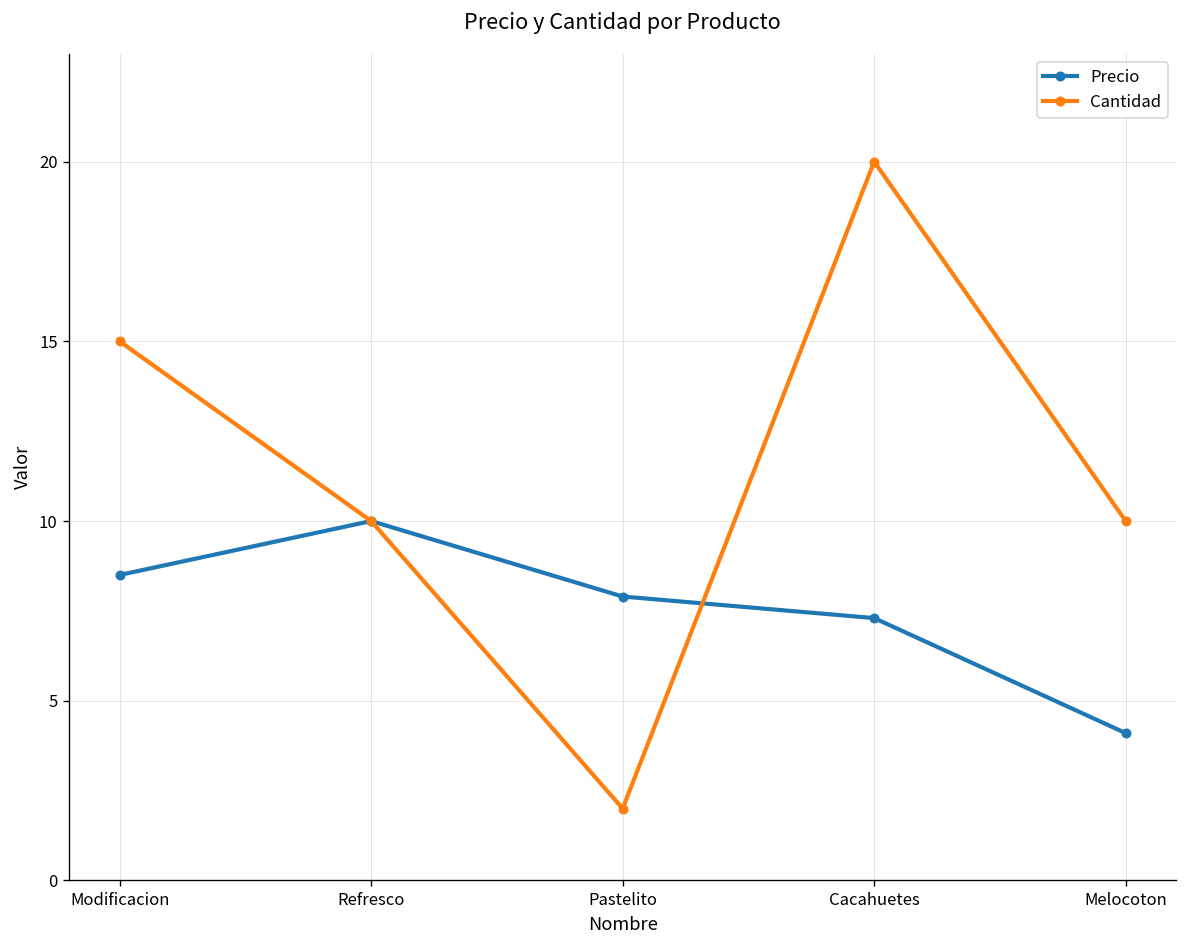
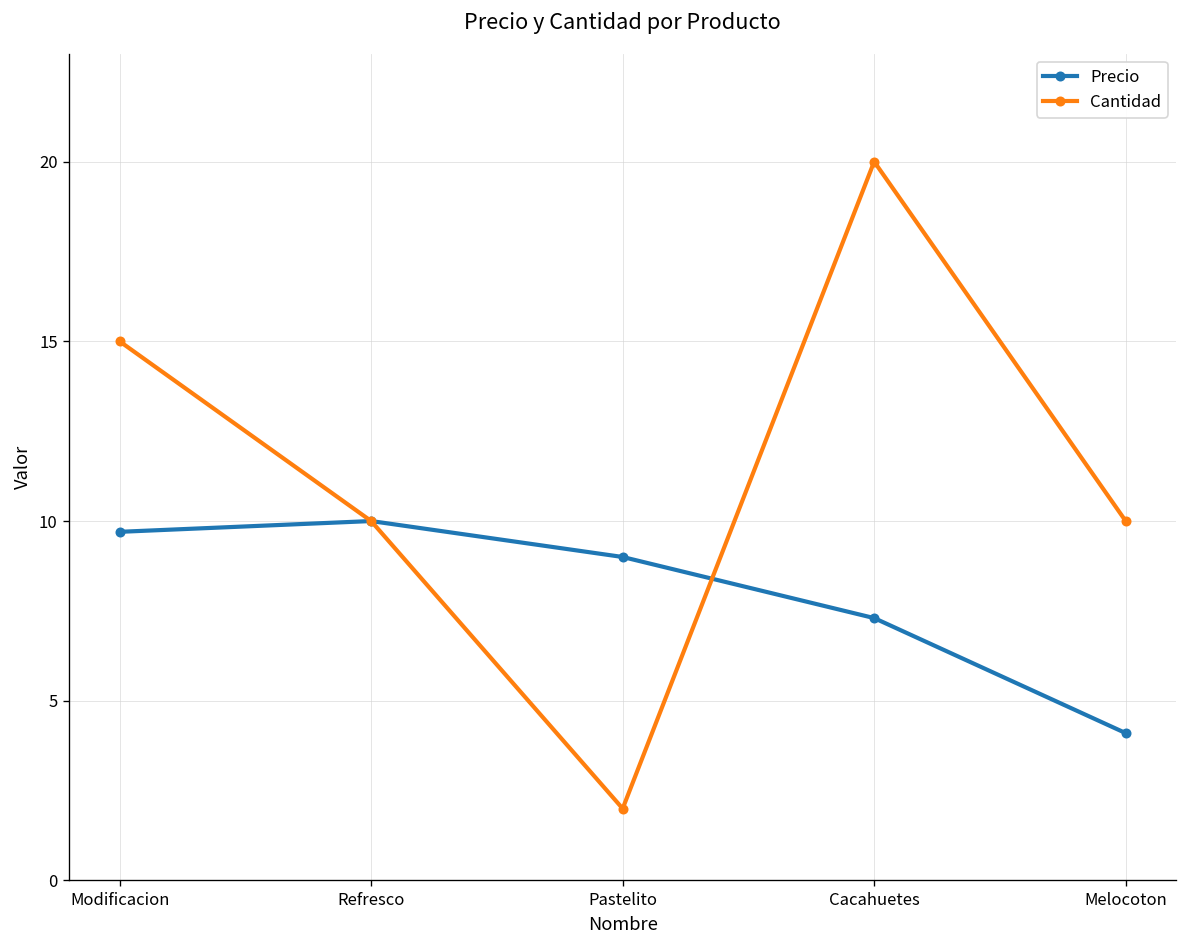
  {
    "Precio": {
-     "Modificacion": 8.5,
-     "Pastelito": 7.9,
+     "Modificacion": 9.7,
+     "Pastelito": 9.0,
      "Cacahuetes": 7.3,
      "Melocoton": 4.1
    },
    "Cantidad": {
      "Modificacion": 15.0,
      "Pastelito": 2.0,
      "Cacahuetes": 20.0,
      "Melocoton": 10.0
    }
  }
